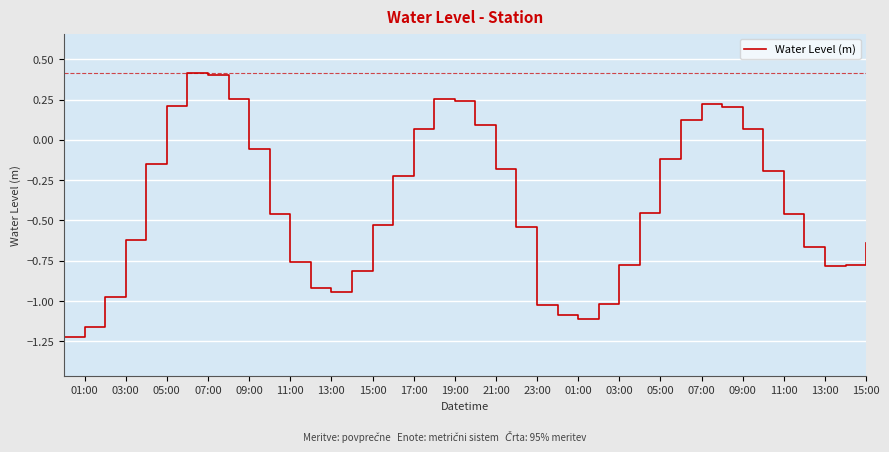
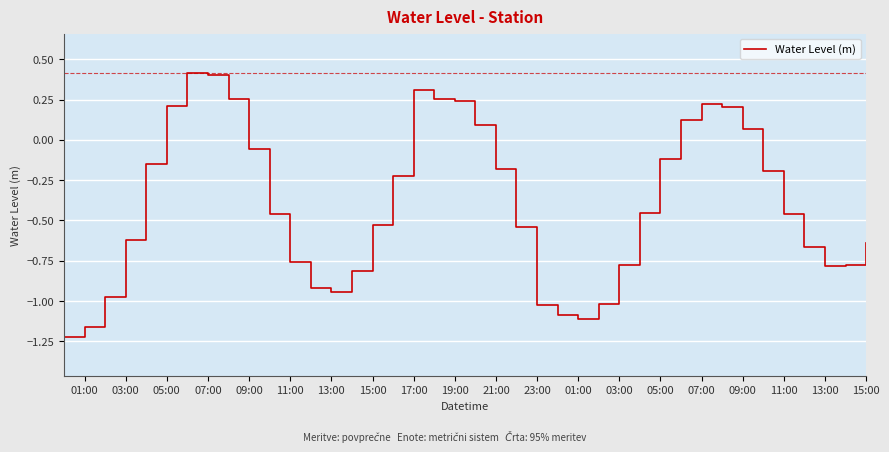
  {
-   "17:00": 0.07,
+   "17:00": 0.31,
    "19:00": 0.24,
    "21:00": -0.18,
    "23:00": -1.03
  }
